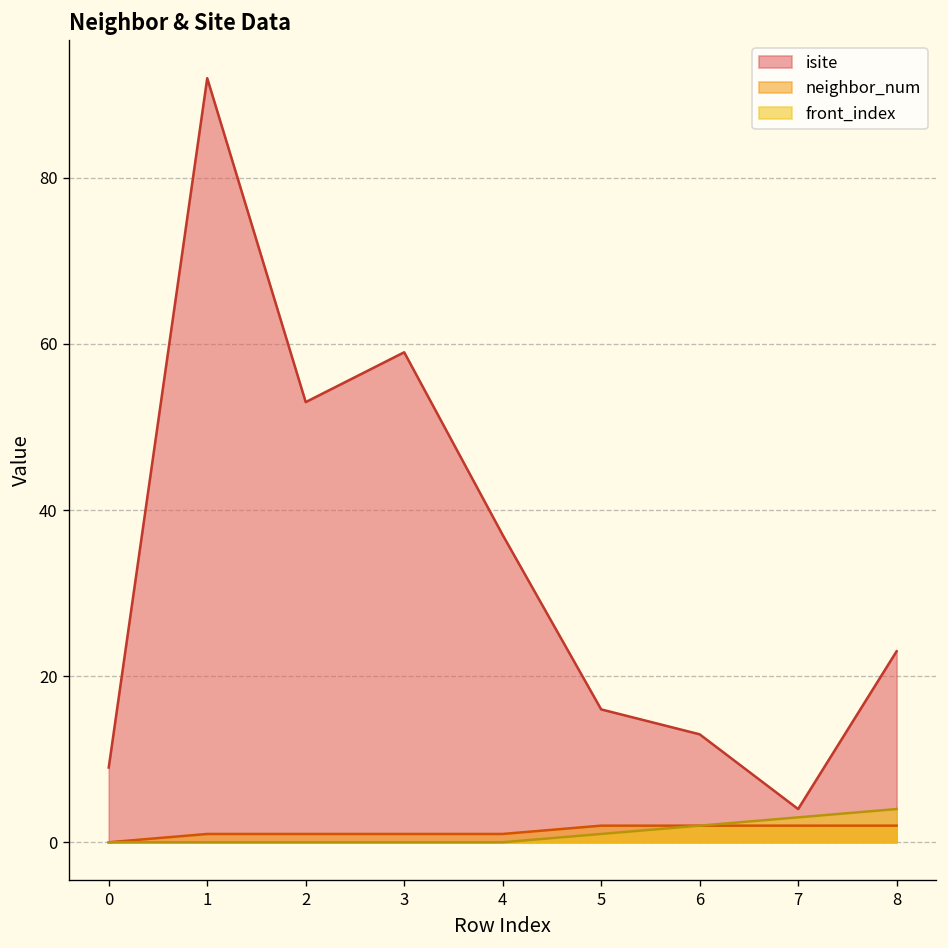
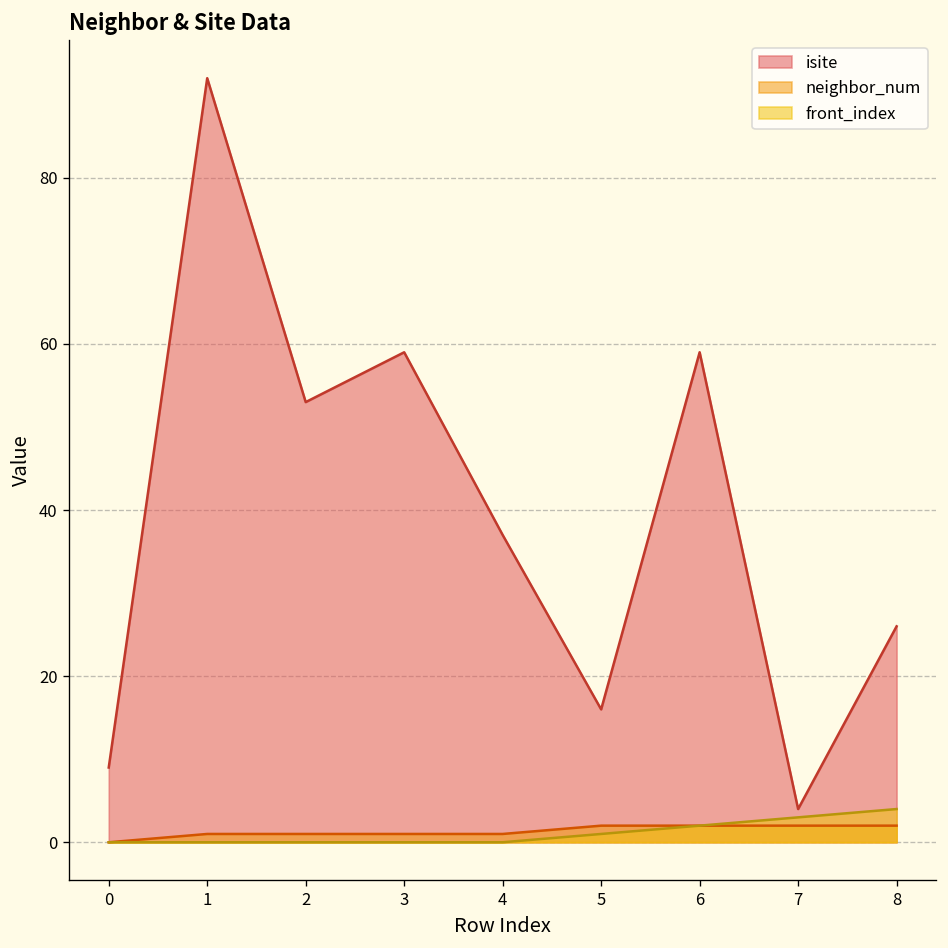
  {
    "isite": {
      "0": 9,
      "1": 92,
      "2": 53,
      "3": 59,
      "4": 37,
      "5": 16,
-     "6": 13,
+     "6": 59,
      "7": 4,
-     "8": 23
+     "8": 26
    }
  }
